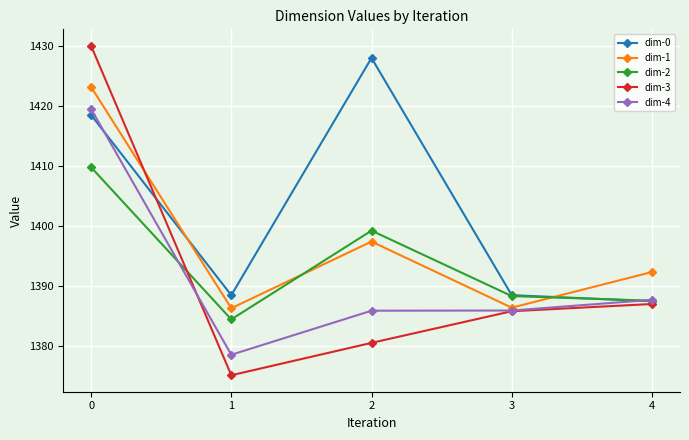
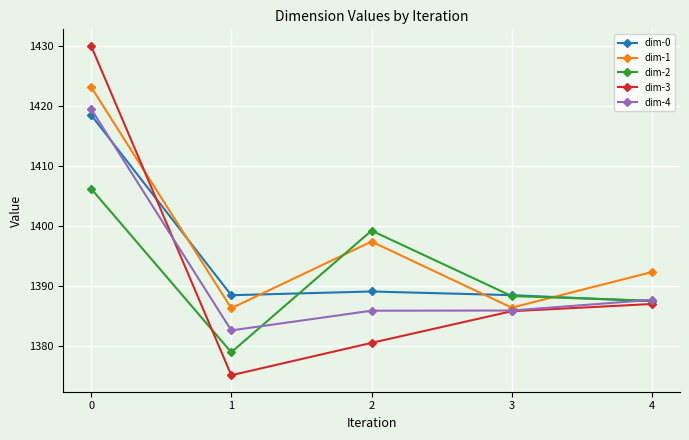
  {
    "dim-0": {
      "0": 1419,
      "1": 1389,
-     "2": 1428
+     "2": 1389
    },
    "dim-1": {
      "0": 1423,
      "1": 1386,
      "2": 1397,
      "3": 1386,
      "4": 1392
    },
    "dim-2": {
-     "0": 1410,
-     "1": 1385,
+     "0": 1406,
+     "1": 1379,
      "2": 1399
    },
    "dim-3": {
      "0": 1430,
      "1": 1375,
      "2": 1381,
      "4": 1387
    },
    "dim-4": {
      "0": 1420,
-     "1": 1379,
+     "1": 1383,
      "2": 1386
    }
  }
